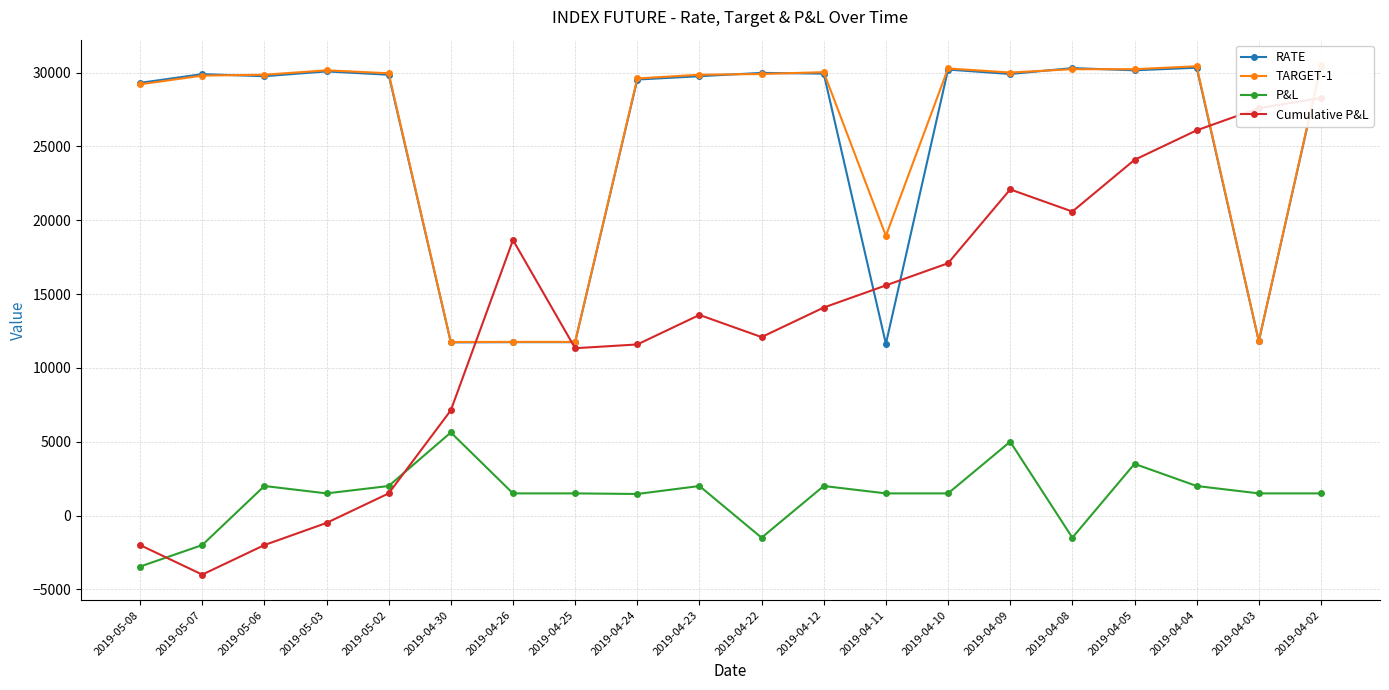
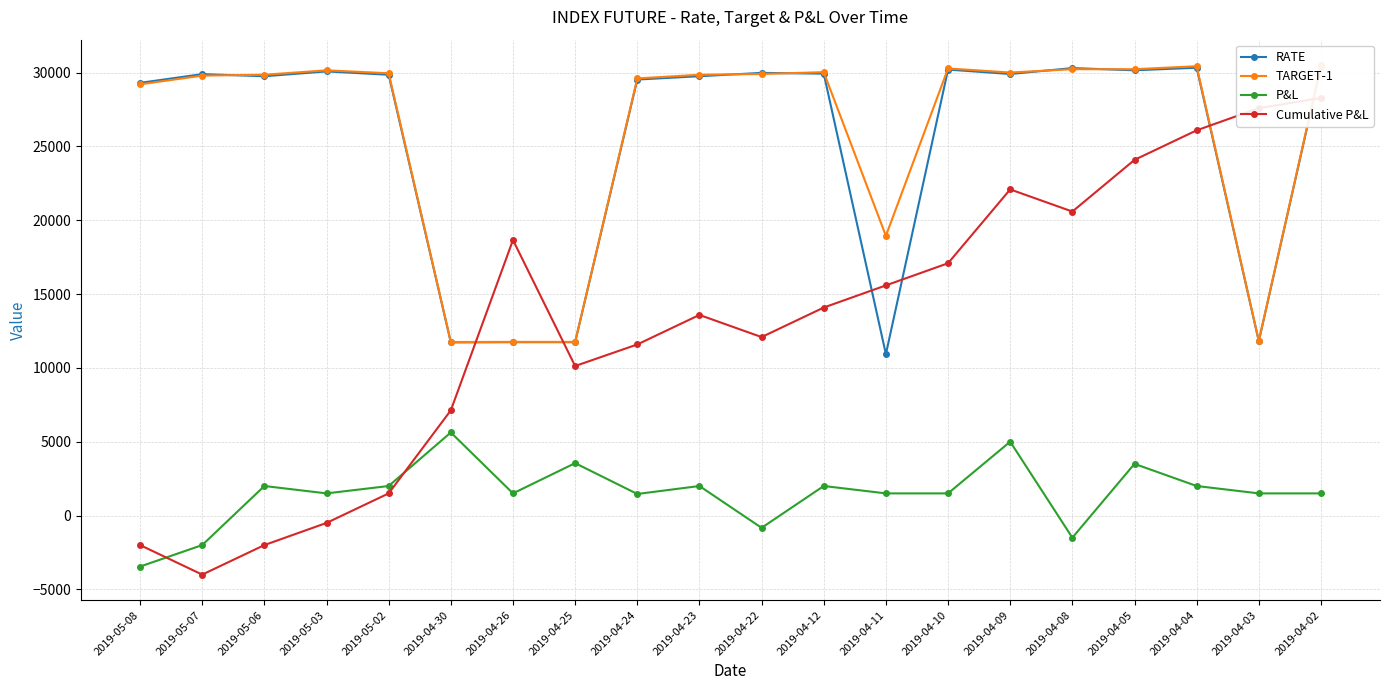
  {
    "RATE": {
-     "2019-04-11": 11600
+     "2019-04-11": 10900
    },
    "TARGET-1": {
      "2019-04-11": 18900
    },
    "P&L": {
      "2019-05-08": -3500,
      "2019-05-07": -2000,
      "2019-05-06": 2000,
      "2019-05-03": 1500,
      "2019-05-02": 2000,
      "2019-04-30": 5600,
      "2019-04-26": 1500,
-     "2019-04-25": 1500,
+     "2019-04-25": 3500,
      "2019-04-24": 1500,
      "2019-04-23": 2000,
-     "2019-04-22": -1500,
+     "2019-04-22": -800,
      "2019-04-12": 2000,
      "2019-04-11": 1500,
      "2019-04-10": 1500,
      "2019-04-09": 5000,
      "2019-04-08": -1500,
      "2019-04-05": 3500,
      "2019-04-04": 2000,
      "2019-04-03": 1500,
      "2019-04-02": 1500
    },
    "Cumulative P&L": {
      "2019-05-08": -2000,
      "2019-05-07": -4000,
      "2019-05-06": -2000,
      "2019-05-03": -500,
      "2019-05-02": 1500,
      "2019-04-30": 7100,
      "2019-04-26": 18700,
-     "2019-04-25": 11300,
+     "2019-04-25": 10100,
      "2019-04-24": 11600,
      "2019-04-23": 13600,
      "2019-04-22": 12100,
      "2019-04-12": 14100,
      "2019-04-11": 15600,
      "2019-04-10": 17100,
      "2019-04-09": 22100,
      "2019-04-08": 20600,
      "2019-04-05": 24100,
      "2019-04-04": 26100
    }
  }
